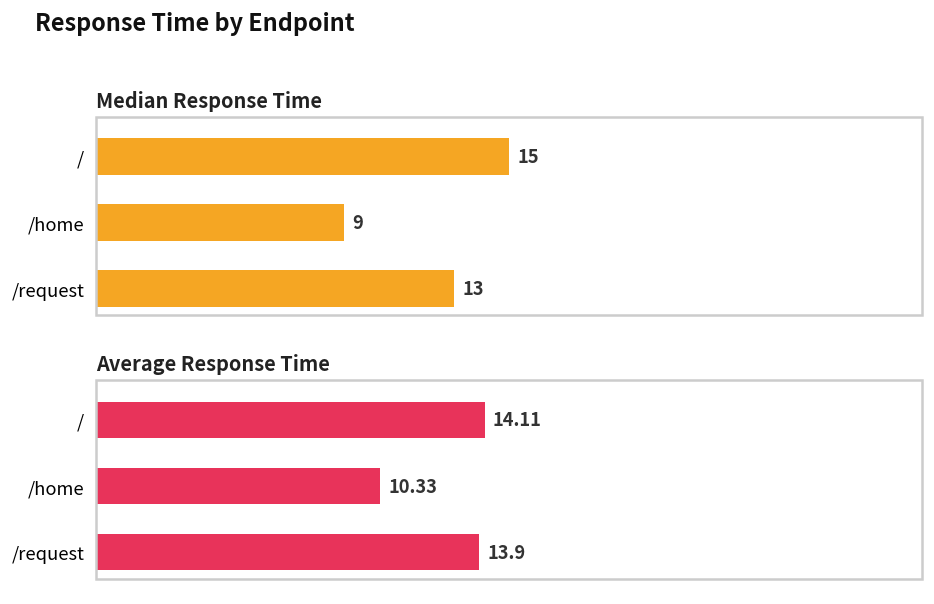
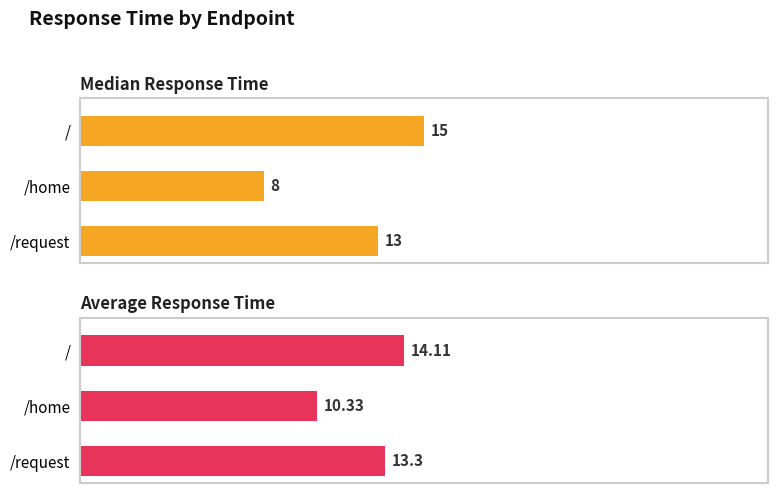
  {
    "Median Response Time": {
      "/": 15,
-     "/home": 9,
+     "/home": 8,
      "/request": 13
    },
    "Average Response Time": {
      "/": 14.11,
      "/home": 10.33,
-     "/request": 13.9
+     "/request": 13.3
    }
  }
